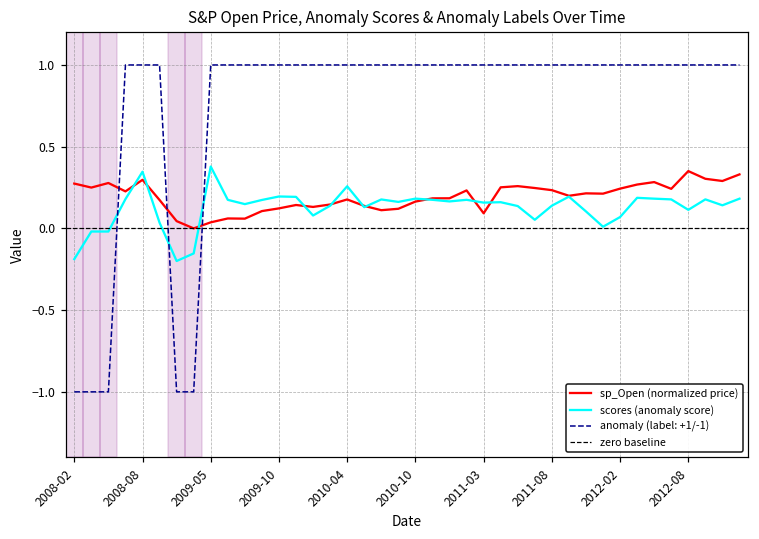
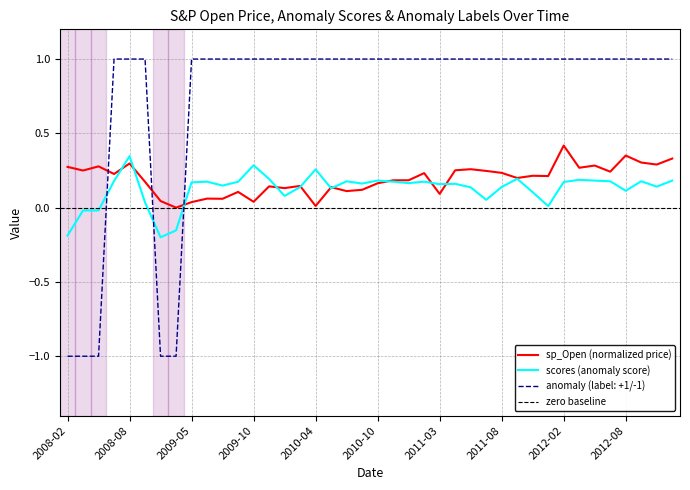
  {
    "sp_Open (normalized price)": {
      "2008-02": 0.27,
      "2008-08": 0.30,
      "2009-05": 0.04,
-     "2009-10": 0.12,
-     "2010-04": 0.18,
+     "2009-10": 0.04,
+     "2010-04": 0.01,
      "2010-10": 0.16,
      "2011-03": 0.09,
      "2011-08": 0.23,
-     "2012-02": 0.24,
+     "2012-02": 0.42,
      "2012-08": 0.35
    },
    "scores (anomaly score)": {
      "2008-02": -0.19,
      "2008-08": 0.35,
-     "2009-05": 0.38,
-     "2009-10": 0.20,
+     "2009-05": 0.17,
+     "2009-10": 0.29,
      "2010-04": 0.26,
      "2010-10": 0.18,
      "2011-03": 0.16,
      "2011-08": 0.14,
-     "2012-02": 0.07,
+     "2012-02": 0.17,
      "2012-08": 0.11
    },
    "anomaly (label: +1/-1)": {
      "2008-02": -1.00,
      "2008-08": 1.00,
      "2009-05": 1.00,
      "2009-10": 1.00,
      "2010-04": 1.00,
      "2010-10": 1.00,
      "2011-03": 1.00,
      "2011-08": 1.00,
      "2012-02": 1.00,
      "2012-08": 1.00
    }
  }
